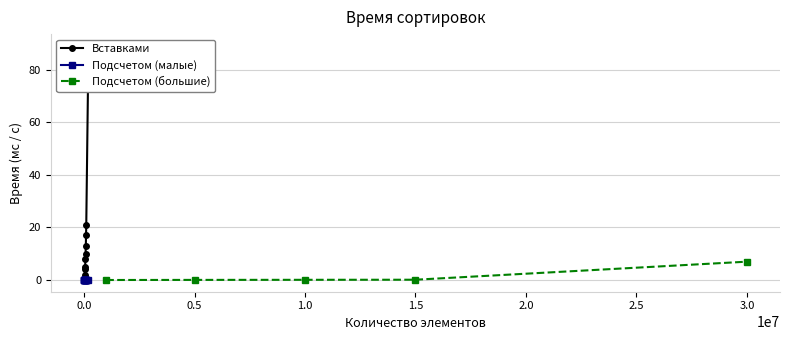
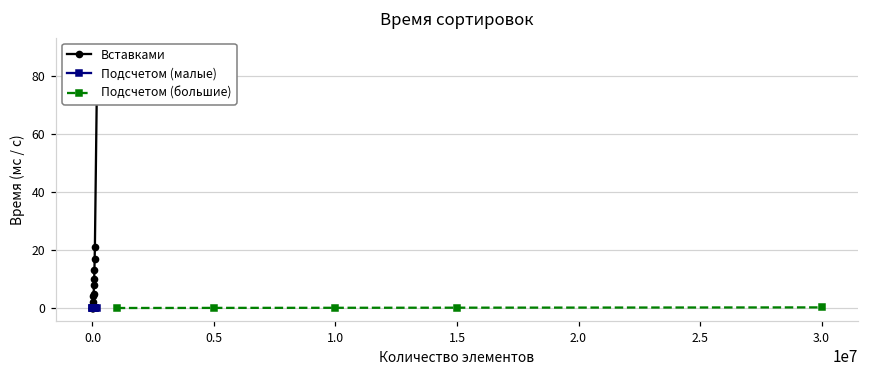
  {
    "Подсчетом (большие)": {
      "0.5": 0,
      "1.0": 0,
      "1.5": 0,
-     "3.0": 7
+     "3.0": 0
    }
  }
